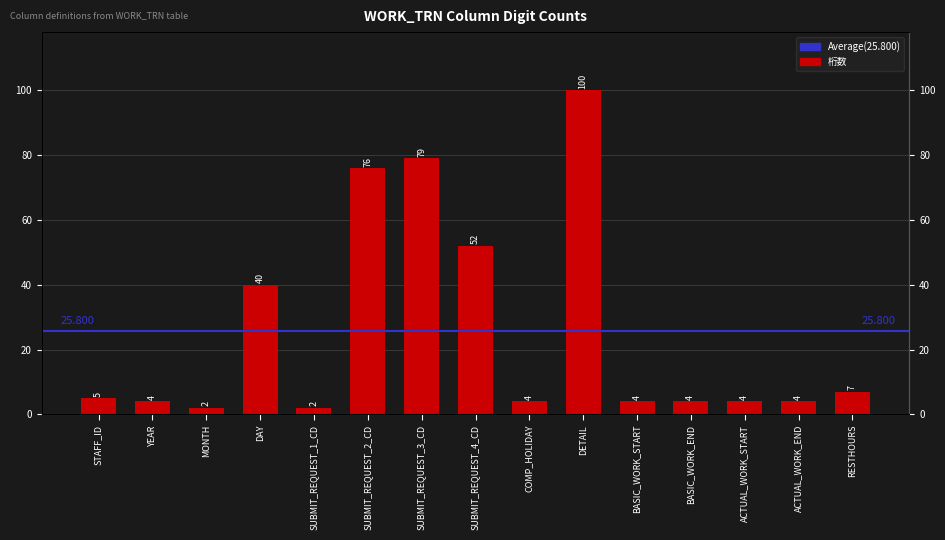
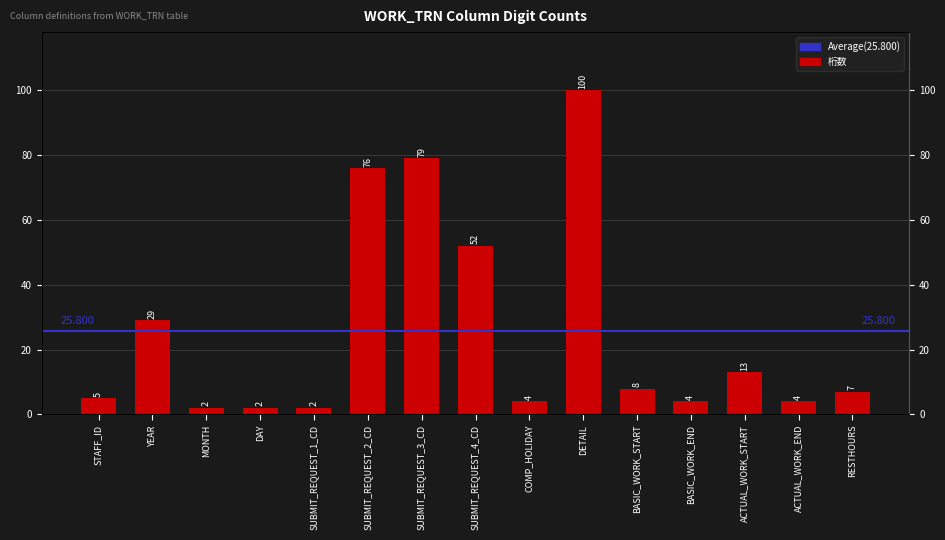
  {
    "STAFF_ID": 5,
-   "YEAR": 4,
+   "YEAR": 29,
    "MONTH": 2,
-   "DAY": 40,
+   "DAY": 2,
    "SUBMIT_REQUEST_1_CD": 2,
    "SUBMIT_REQUEST_2_CD": 76,
    "SUBMIT_REQUEST_3_CD": 79,
    "SUBMIT_REQUEST_4_CD": 52,
    "COMP_HOLIDAY": 4,
    "DETAIL": 100,
-   "BASIC_WORK_START": 4,
+   "BASIC_WORK_START": 8,
    "BASIC_WORK_END": 4,
-   "ACTUAL_WORK_START": 4,
+   "ACTUAL_WORK_START": 13,
    "ACTUAL_WORK_END": 4,
    "RESTHOURS": 7
  }
